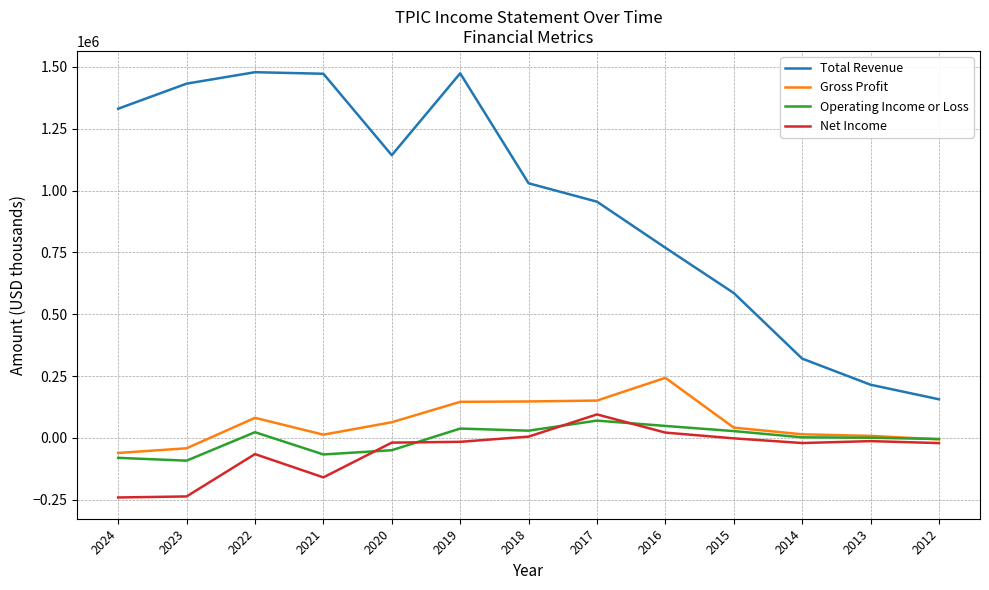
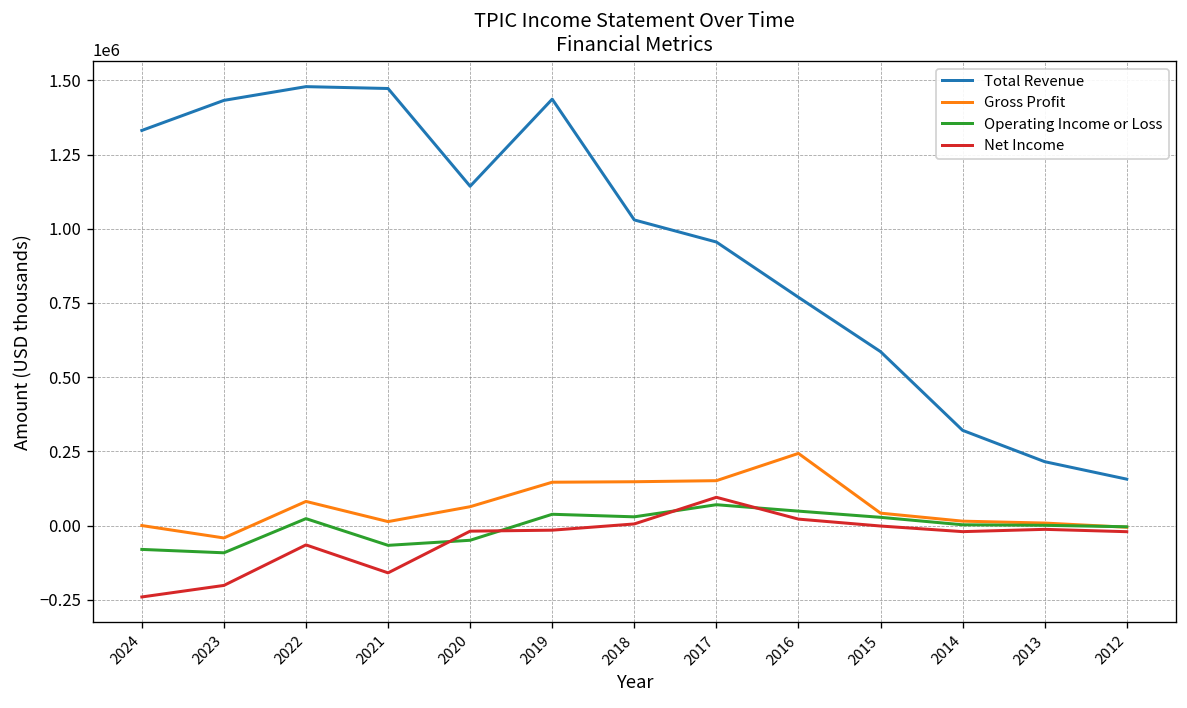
  {
    "Total Revenue": {
      "2024": 1330000,
      "2023": 1430000,
      "2022": 1480000,
      "2021": 1470000,
      "2020": 1140000,
-     "2019": 1470000,
+     "2019": 1440000,
      "2018": 1030000,
      "2017": 960000,
      "2016": 770000,
      "2015": 590000,
      "2014": 320000,
      "2013": 220000,
      "2012": 160000
    },
    "Gross Profit": {
-     "2024": -60000,
+     "2024": 0,
      "2023": -40000,
      "2022": 80000,
      "2021": 10000,
      "2020": 60000,
      "2019": 150000,
      "2018": 150000,
      "2017": 150000,
      "2016": 240000,
      "2015": 40000,
      "2014": 10000
    },
    "Operating Income or Loss": {
      "2024": -80000,
      "2023": -90000,
      "2022": 20000,
      "2021": -70000,
      "2020": -50000,
      "2019": 40000,
      "2018": 30000,
      "2017": 70000,
      "2016": 50000,
      "2015": 30000,
      "2014": 0
    },
    "Net Income": {
      "2024": -240000,
-     "2023": -240000,
+     "2023": -200000,
      "2022": -70000,
      "2021": -160000,
      "2020": -20000,
      "2019": -20000,
      "2018": 10000,
      "2017": 100000,
      "2016": 20000,
      "2015": 0,
      "2014": -20000,
      "2013": -10000,
      "2012": -20000
    }
  }
